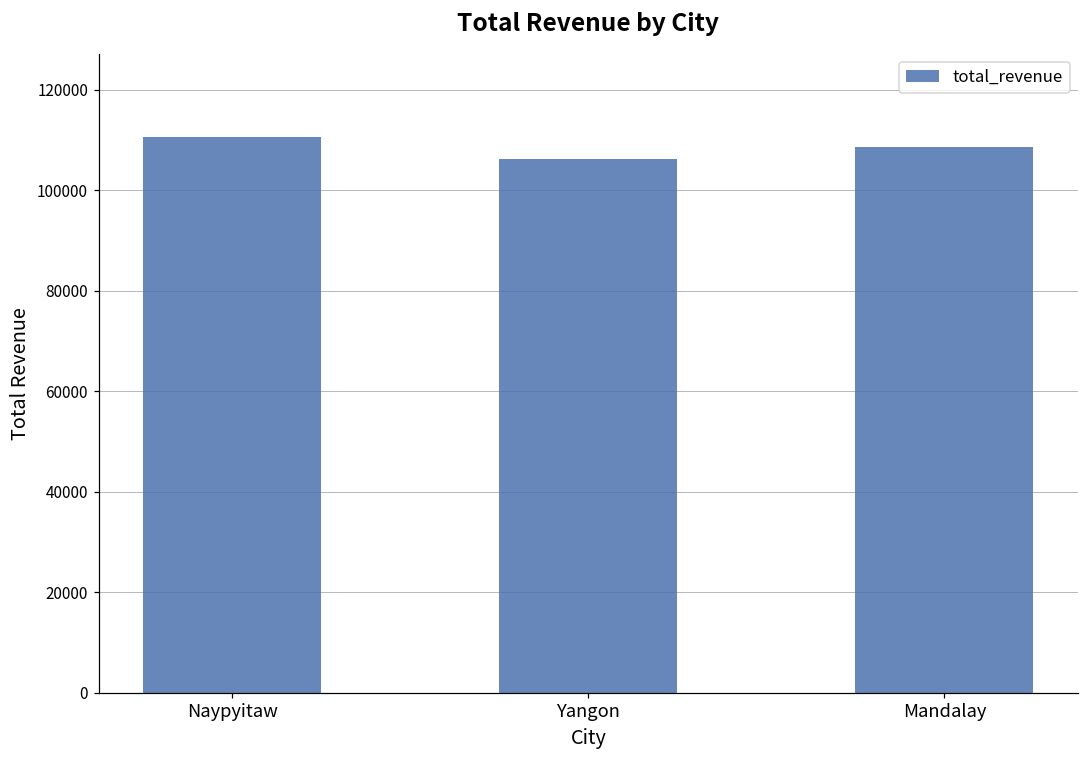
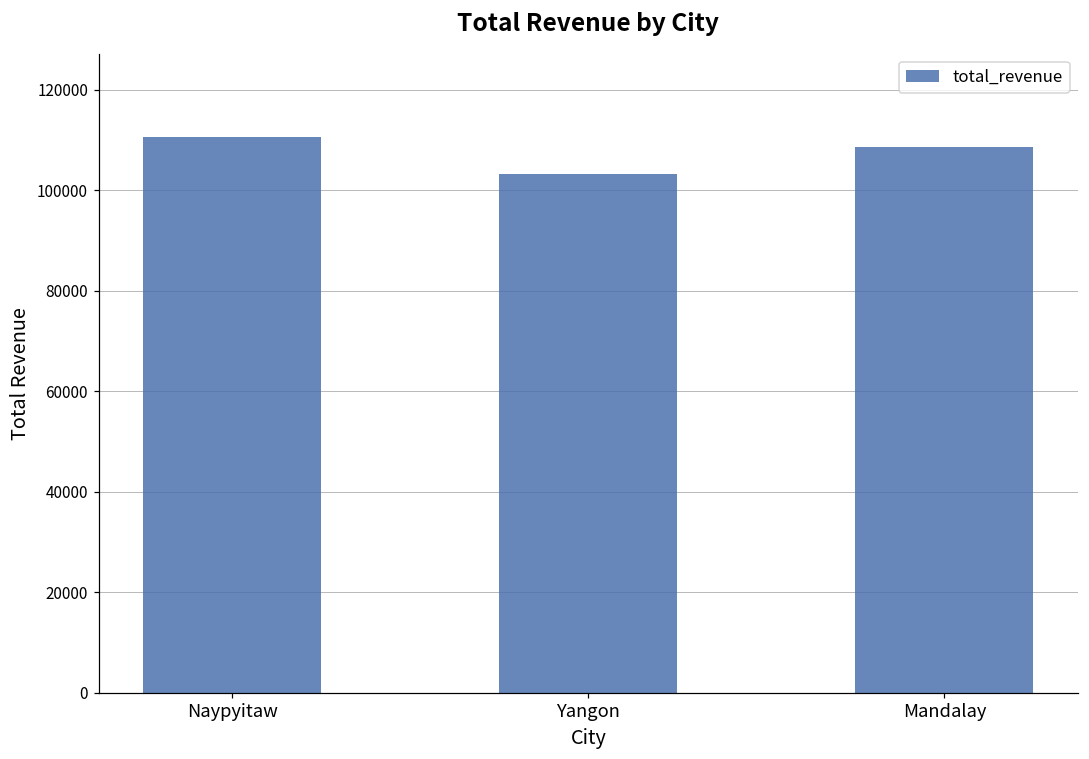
  {
    "Naypyitaw": 111000,
-   "Yangon": 106000,
+   "Yangon": 103000,
    "Mandalay": 109000
  }
